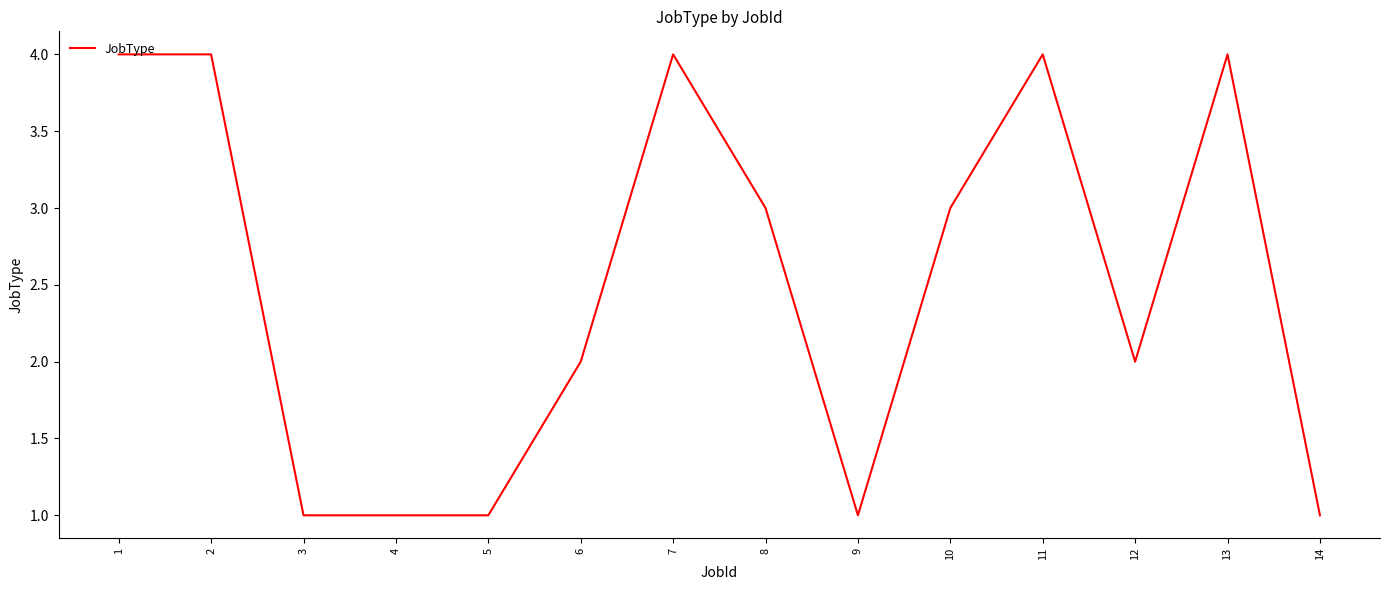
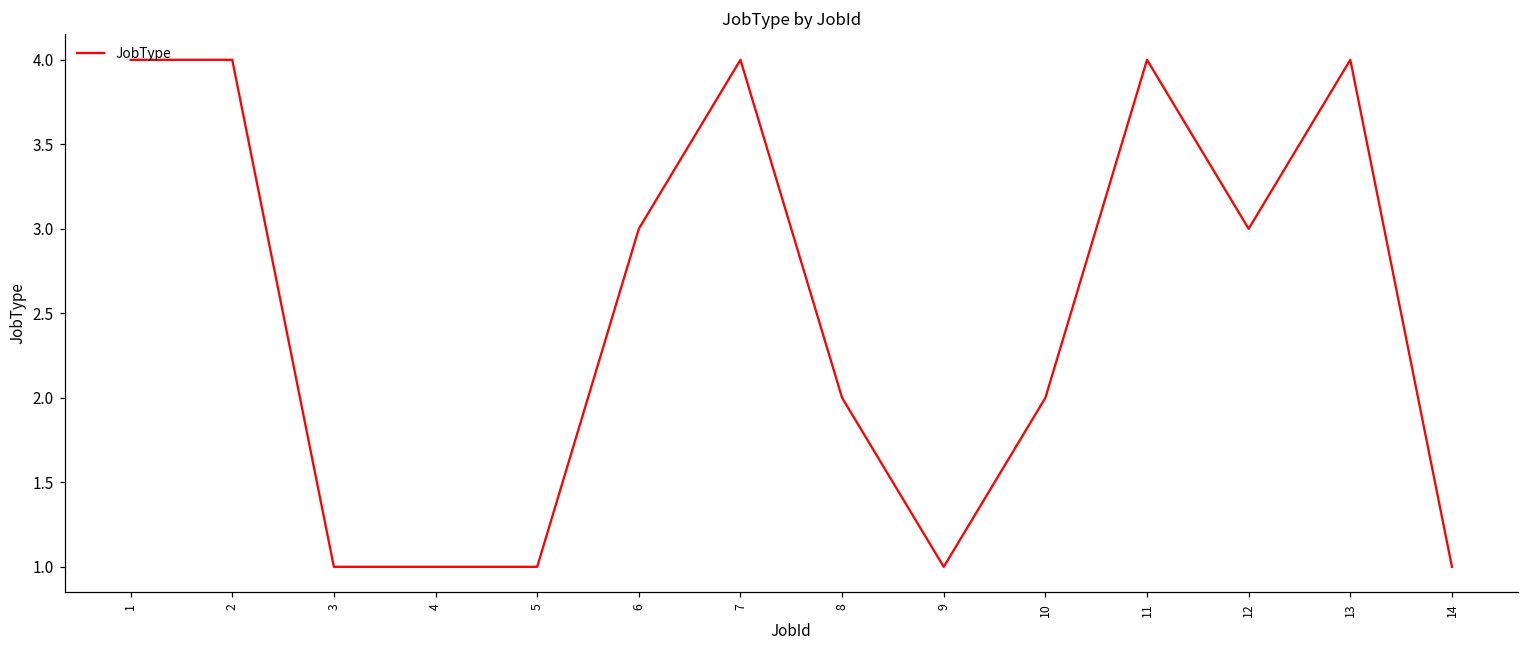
  {
    "1": 4,
    "2": 4,
    "3": 1,
    "4": 1,
    "5": 1,
-   "6": 2,
+   "6": 3,
    "7": 4,
-   "8": 3,
+   "8": 2,
    "9": 1,
-   "10": 3,
+   "10": 2,
    "11": 4,
-   "12": 2,
+   "12": 3,
    "13": 4,
    "14": 1
  }
